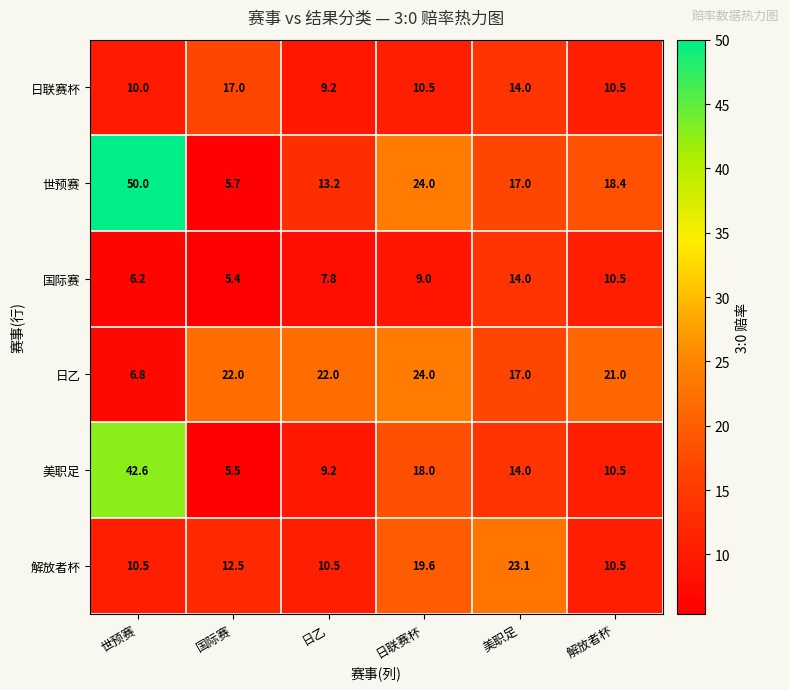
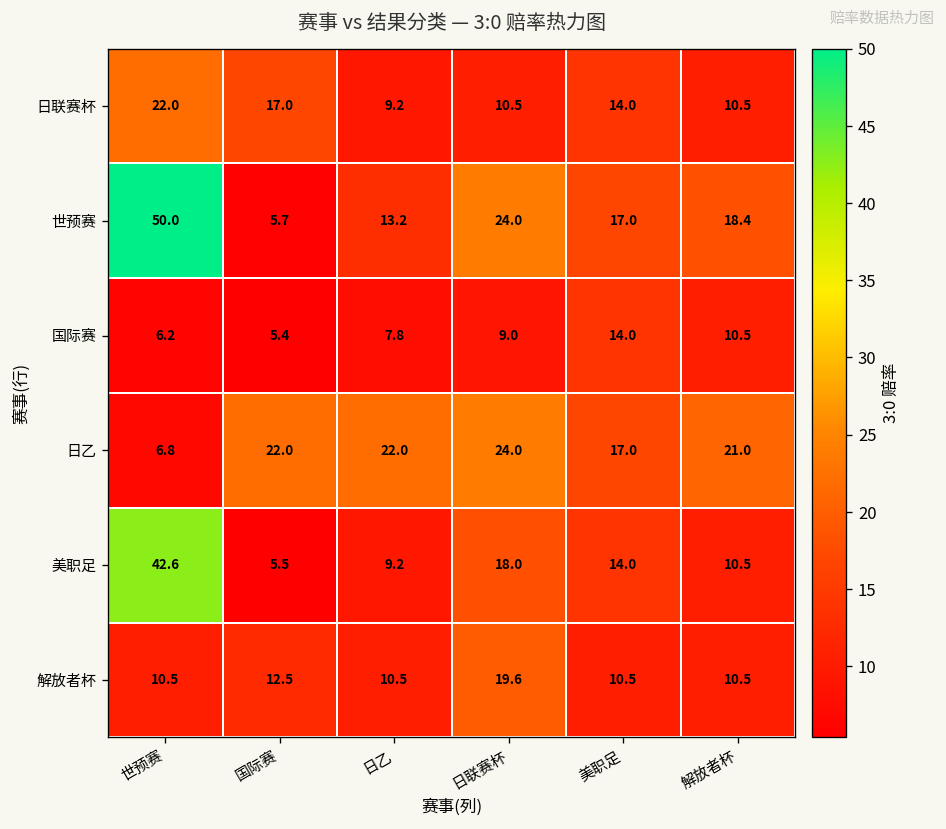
  {
    "日联赛杯": {
-     "世预赛": 10.0,
+     "世预赛": 22.0,
      "国际赛": 17.0,
      "日乙": 9.2,
      "日联赛杯": 10.5,
      "美职足": 14.0,
      "解放者杯": 10.5
    },
    "世预赛": {
      "世预赛": 50.0,
      "国际赛": 5.7,
      "日乙": 13.2,
      "日联赛杯": 24.0,
      "美职足": 17.0,
      "解放者杯": 18.4
    },
    "国际赛": {
      "世预赛": 6.2,
      "国际赛": 5.4,
      "日乙": 7.8,
      "日联赛杯": 9.0,
      "美职足": 14.0,
      "解放者杯": 10.5
    },
    "日乙": {
      "世预赛": 6.8,
      "国际赛": 22.0,
      "日乙": 22.0,
      "日联赛杯": 24.0,
      "美职足": 17.0,
      "解放者杯": 21.0
    },
    "美职足": {
      "世预赛": 42.6,
      "国际赛": 5.5,
      "日乙": 9.2,
      "日联赛杯": 18.0,
      "美职足": 14.0,
      "解放者杯": 10.5
    },
    "解放者杯": {
      "世预赛": 10.5,
      "国际赛": 12.5,
      "日乙": 10.5,
      "日联赛杯": 19.6,
-     "美职足": 23.1,
+     "美职足": 10.5,
      "解放者杯": 10.5
    }
  }
